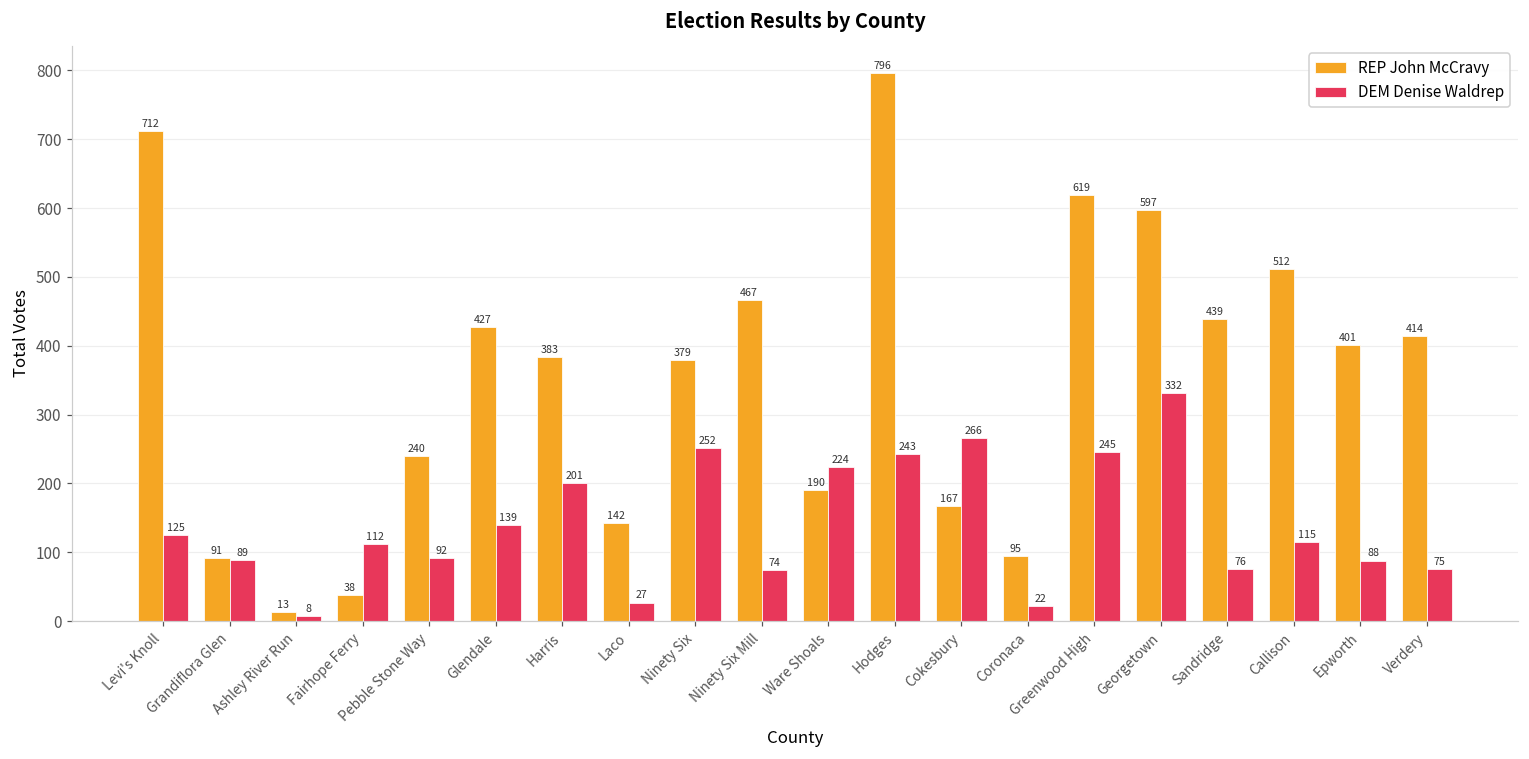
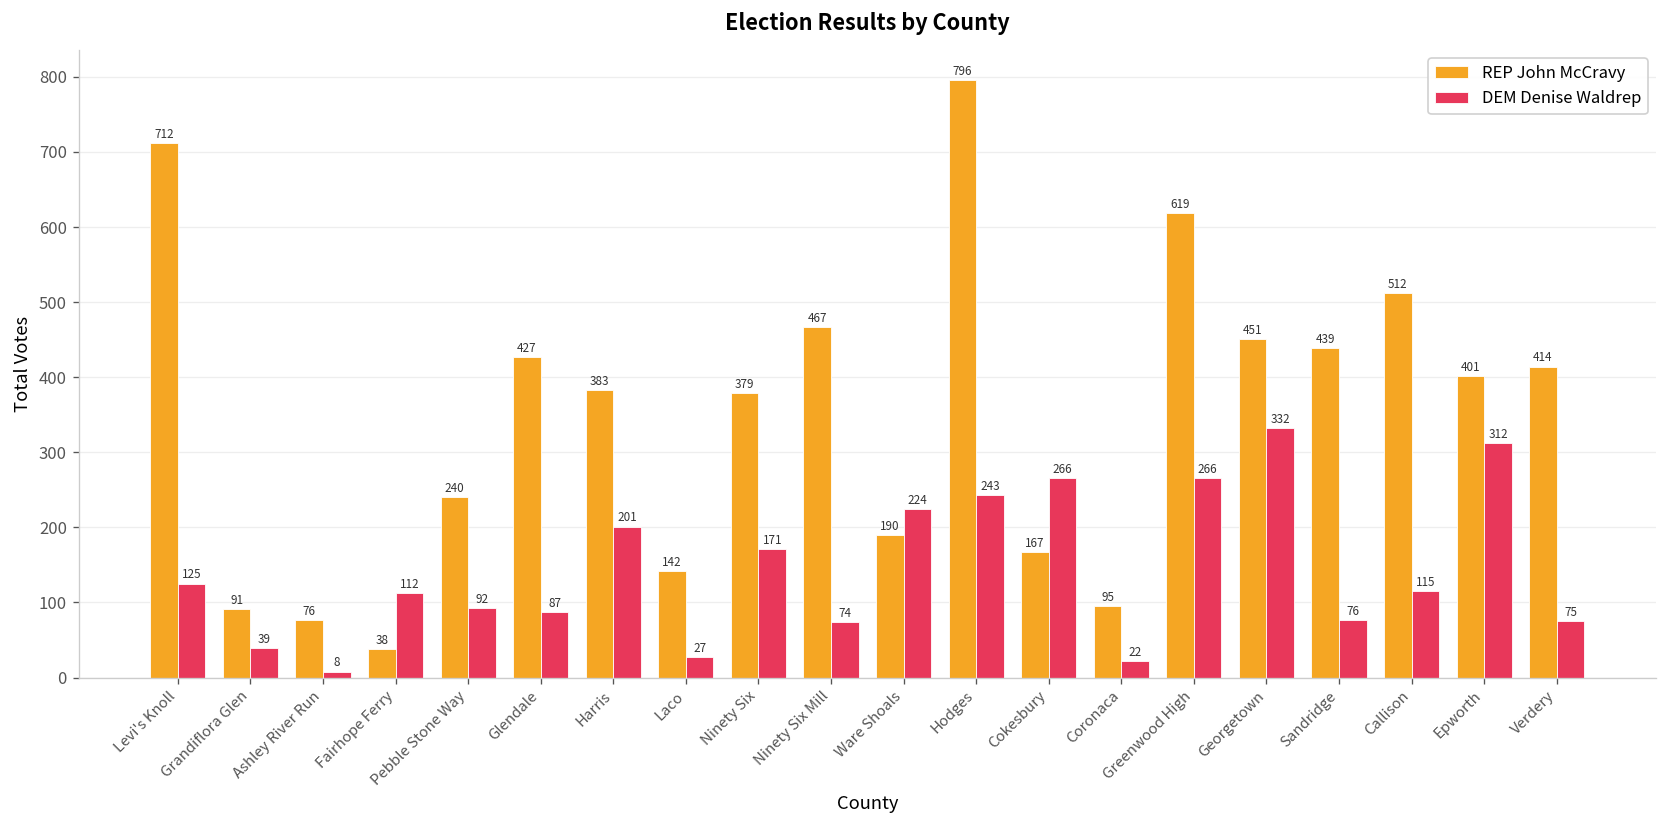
  {
    "REP John McCravy": {
      "Levi's Knoll": 712,
      "Grandiflora Glen": 91,
-     "Ashley River Run": 13,
+     "Ashley River Run": 76,
      "Fairhope Ferry": 38,
      "Pebble Stone Way": 240,
      "Glendale": 427,
      "Harris": 383,
      "Laco": 142,
      "Ninety Six": 379,
      "Ninety Six Mill": 467,
      "Ware Shoals": 190,
      "Hodges": 796,
      "Cokesbury": 167,
      "Coronaca": 95,
      "Greenwood High": 619,
-     "Georgetown": 597,
+     "Georgetown": 451,
      "Sandridge": 439,
      "Callison": 512,
      "Epworth": 401,
      "Verdery": 414
    },
    "DEM Denise Waldrep": {
      "Levi's Knoll": 125,
-     "Grandiflora Glen": 89,
+     "Grandiflora Glen": 39,
      "Ashley River Run": 8,
      "Fairhope Ferry": 112,
      "Pebble Stone Way": 92,
-     "Glendale": 139,
+     "Glendale": 87,
      "Harris": 201,
      "Laco": 27,
-     "Ninety Six": 252,
+     "Ninety Six": 171,
      "Ninety Six Mill": 74,
      "Ware Shoals": 224,
      "Hodges": 243,
      "Cokesbury": 266,
      "Coronaca": 22,
-     "Greenwood High": 245,
+     "Greenwood High": 266,
      "Georgetown": 332,
      "Sandridge": 76,
      "Callison": 115,
-     "Epworth": 88,
+     "Epworth": 312,
      "Verdery": 75
    }
  }
